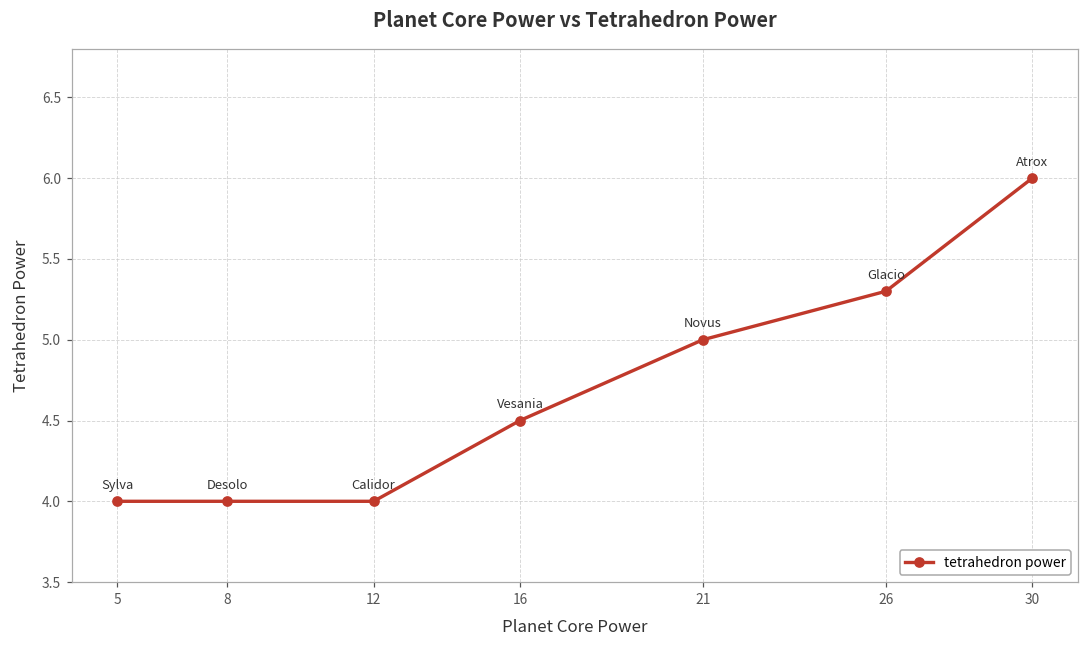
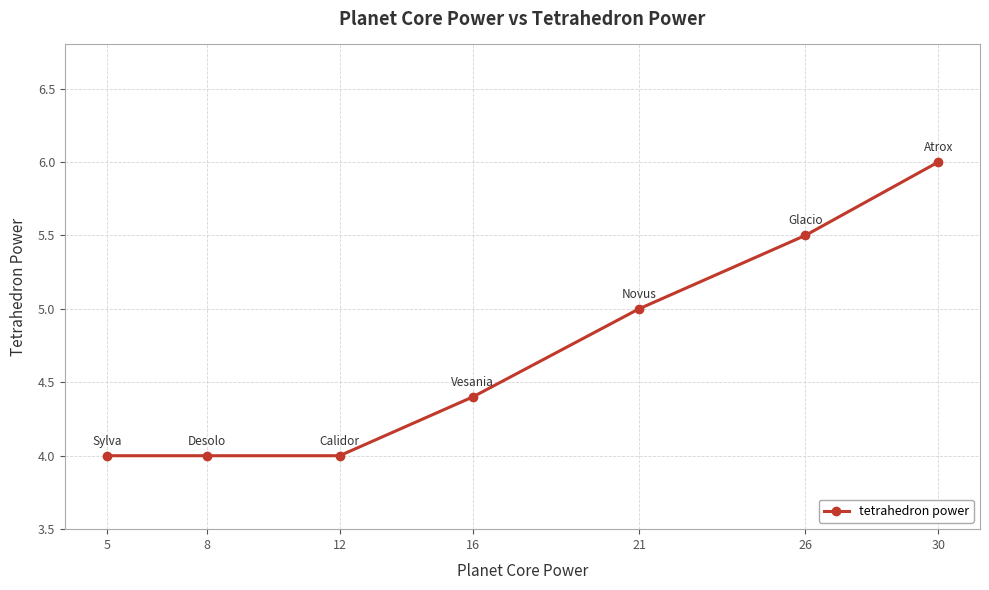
  {
    "5": 4.0,
    "8": 4.0,
    "12": 4.0,
-   "16": 4.5,
+   "16": 4.4,
    "21": 5.0,
-   "26": 5.3,
+   "26": 5.5,
    "30": 6.0
  }
